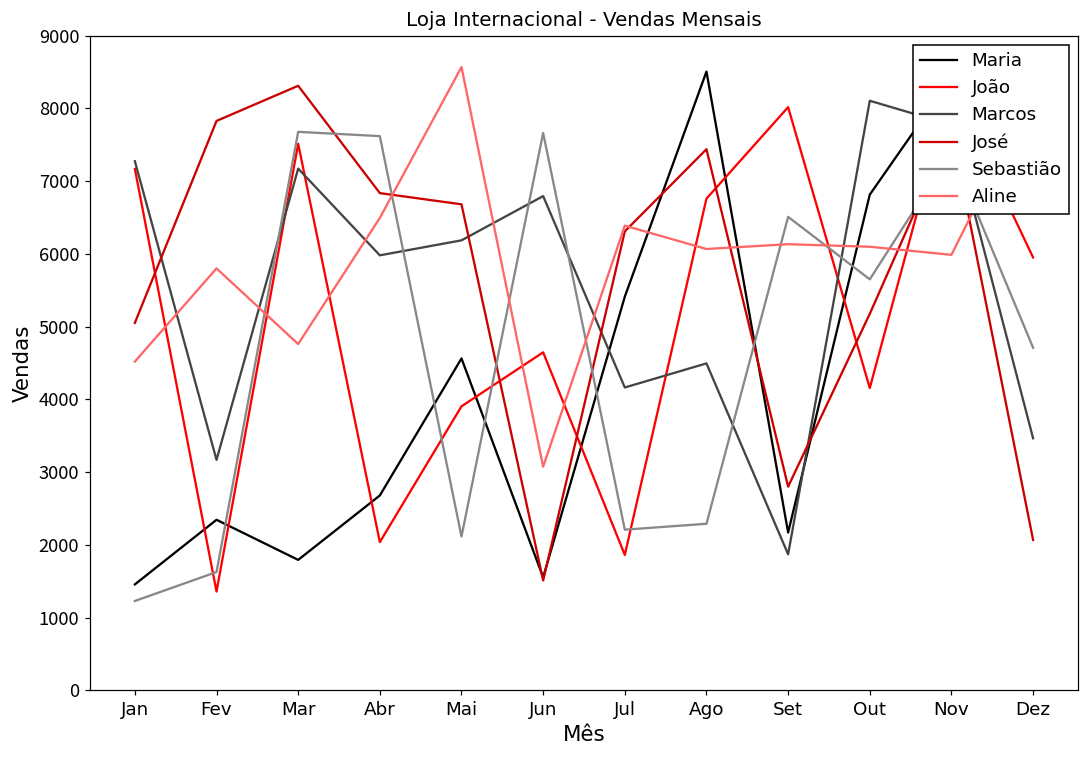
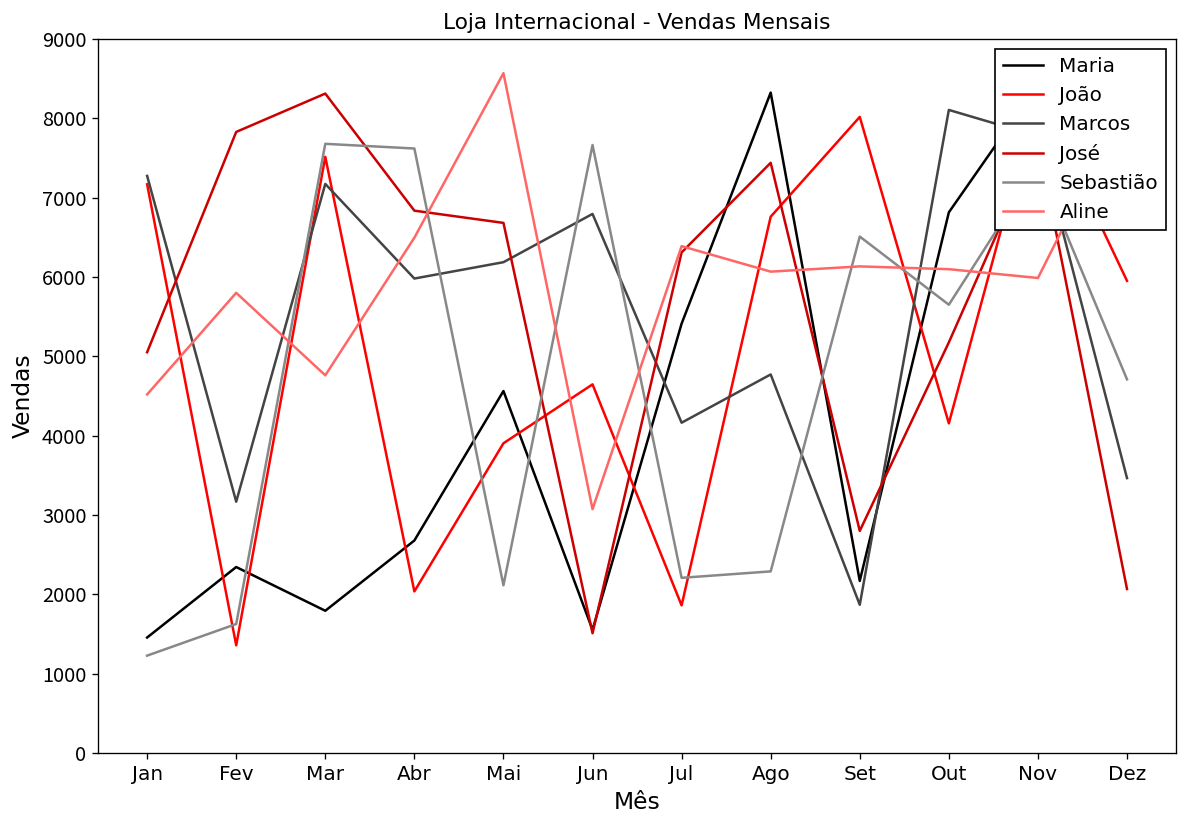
  {
    "Maria": {
      "Jan": 1500,
      "Fev": 2300,
      "Mar": 1800,
      "Abr": 2700,
      "Mai": 4600,
      "Jun": 1600,
      "Jul": 5400,
-     "Ago": 8500,
+     "Ago": 8300,
      "Set": 2200,
      "Out": 6800
    },
    "Marcos": {
      "Jan": 7300,
      "Fev": 3200,
      "Mar": 7200,
      "Abr": 6000,
      "Mai": 6200,
      "Jun": 6800,
      "Jul": 4200,
-     "Ago": 4500,
+     "Ago": 4800,
      "Set": 1900,
      "Out": 8100,
      "Dez": 3500
    },
    "Sebastião": {
      "Jan": 1200,
      "Fev": 1600,
      "Mar": 7700,
      "Abr": 7600,
      "Mai": 2100,
      "Jun": 7700,
      "Jul": 2200,
      "Ago": 2300,
      "Set": 6500,
      "Out": 5700,
      "Dez": 4700
    },
    "Aline": {
      "Jan": 4500,
      "Fev": 5800,
      "Mar": 4800,
      "Abr": 6500,
      "Mai": 8600,
      "Jun": 3100,
      "Jul": 6400,
      "Ago": 6100,
      "Set": 6100,
      "Out": 6100,
      "Nov": 6000
    }
  }
